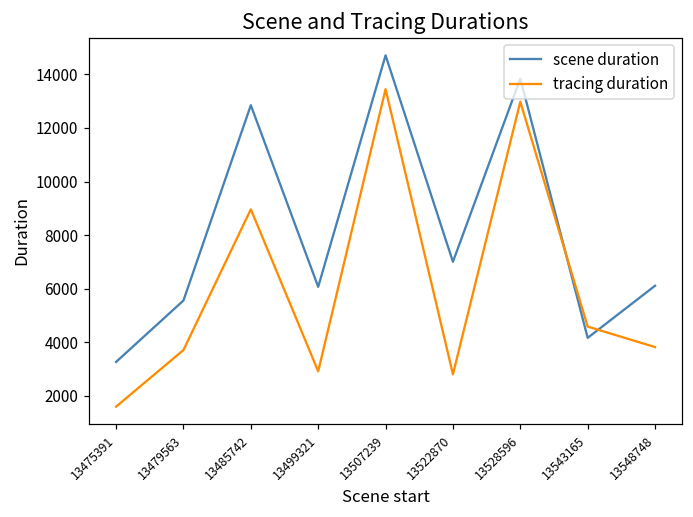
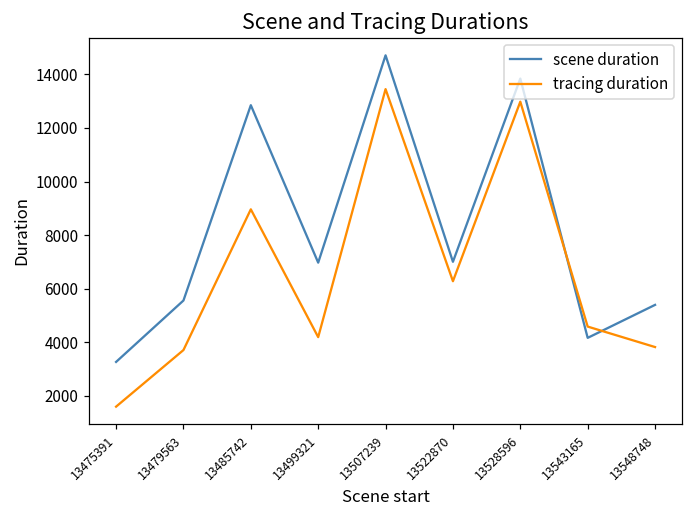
  {
    "scene duration": {
      "13475391": 3300,
      "13479563": 5600,
      "13485742": 12800,
-     "13499321": 6100,
+     "13499321": 7000,
      "13507239": 14700,
      "13522870": 7000,
      "13543165": 4200,
-     "13548748": 6100
+     "13548748": 5400
    },
    "tracing duration": {
      "13475391": 1600,
      "13479563": 3700,
      "13485742": 9000,
-     "13499321": 2900,
+     "13499321": 4200,
      "13507239": 13400,
-     "13522870": 2800,
+     "13522870": 6300,
      "13528596": 13000,
      "13543165": 4600,
      "13548748": 3800
    }
  }
